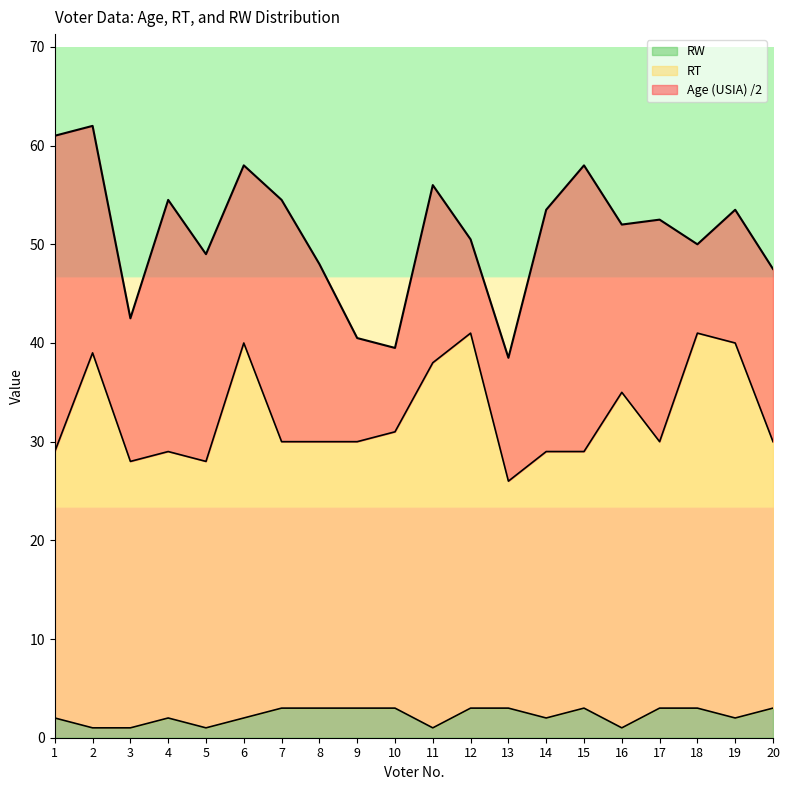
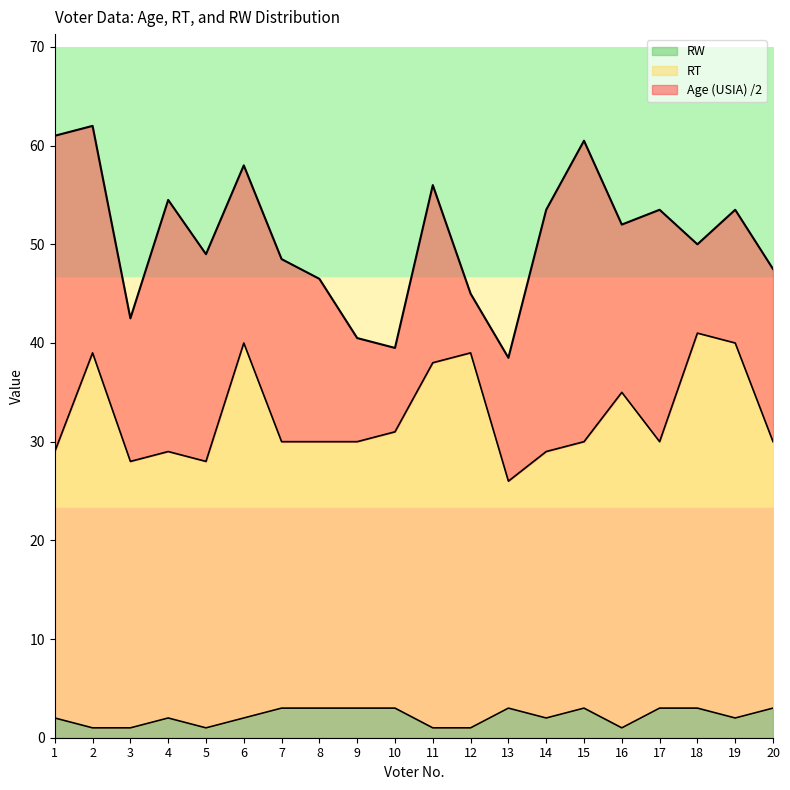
  {
    "RW": {
      "1": 2,
      "2": 1,
      "3": 1,
      "4": 2,
      "5": 1,
      "6": 2,
      "7": 3,
      "8": 3,
      "9": 3,
      "10": 3,
      "11": 1,
-     "12": 3,
+     "12": 1,
      "13": 3,
      "14": 2,
      "15": 3,
      "16": 1,
      "17": 3,
      "18": 3,
      "19": 2,
      "20": 3
    },
    "RT": {
      "1": 27,
      "2": 38,
      "3": 27,
      "4": 27,
      "5": 27,
      "6": 38,
      "7": 27,
      "8": 27,
      "9": 27,
      "10": 28,
      "11": 37,
      "12": 38,
      "13": 23,
      "14": 27,
-     "15": 26,
+     "15": 27,
      "16": 34,
      "17": 27,
      "18": 38,
      "19": 38,
      "20": 27
    },
    "Age (USIA) /2": {
      "1": 32,
      "2": 23,
      "3": 15,
      "4": 26,
      "5": 21,
      "6": 18,
-     "7": 25,
-     "8": 18,
+     "7": 19,
+     "8": 17,
      "9": 11,
      "10": 9,
      "11": 18,
-     "12": 10,
+     "12": 6,
      "13": 13,
      "14": 25,
-     "15": 29,
+     "15": 31,
      "16": 17,
-     "17": 23,
+     "17": 24,
      "18": 9,
      "19": 14,
      "20": 18
    }
  }
